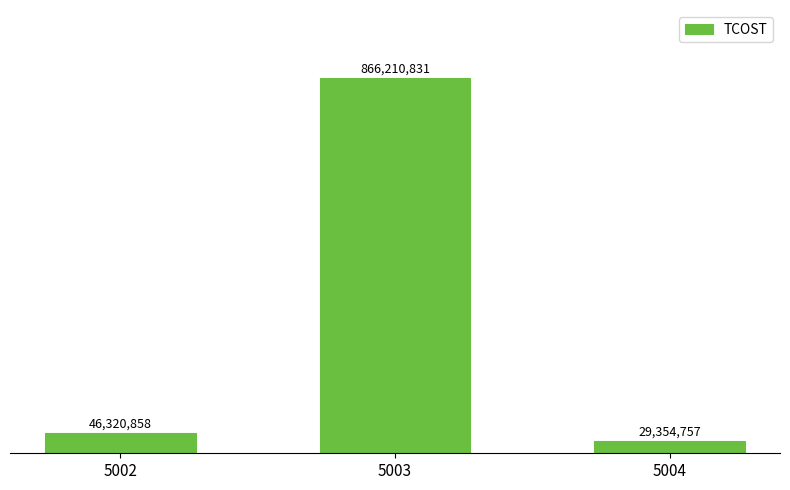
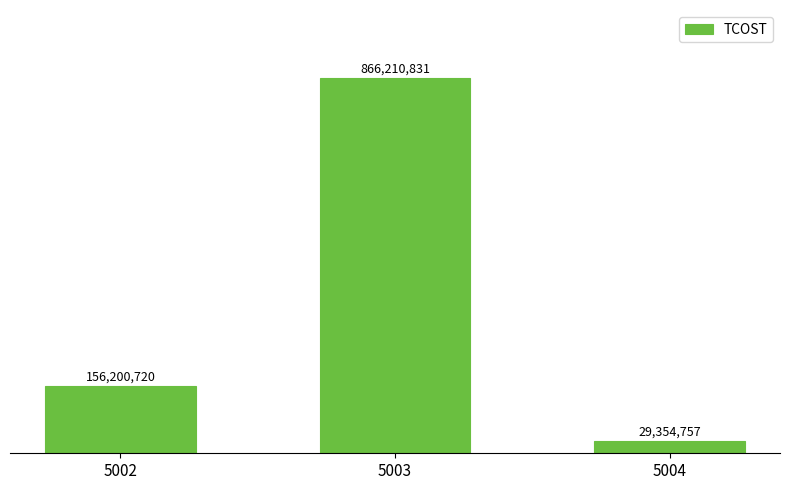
  {
-   "5002": "46,320,858",
+   "5002": "156,200,720",
    "5003": "866,210,831",
    "5004": "29,354,757"
  }
